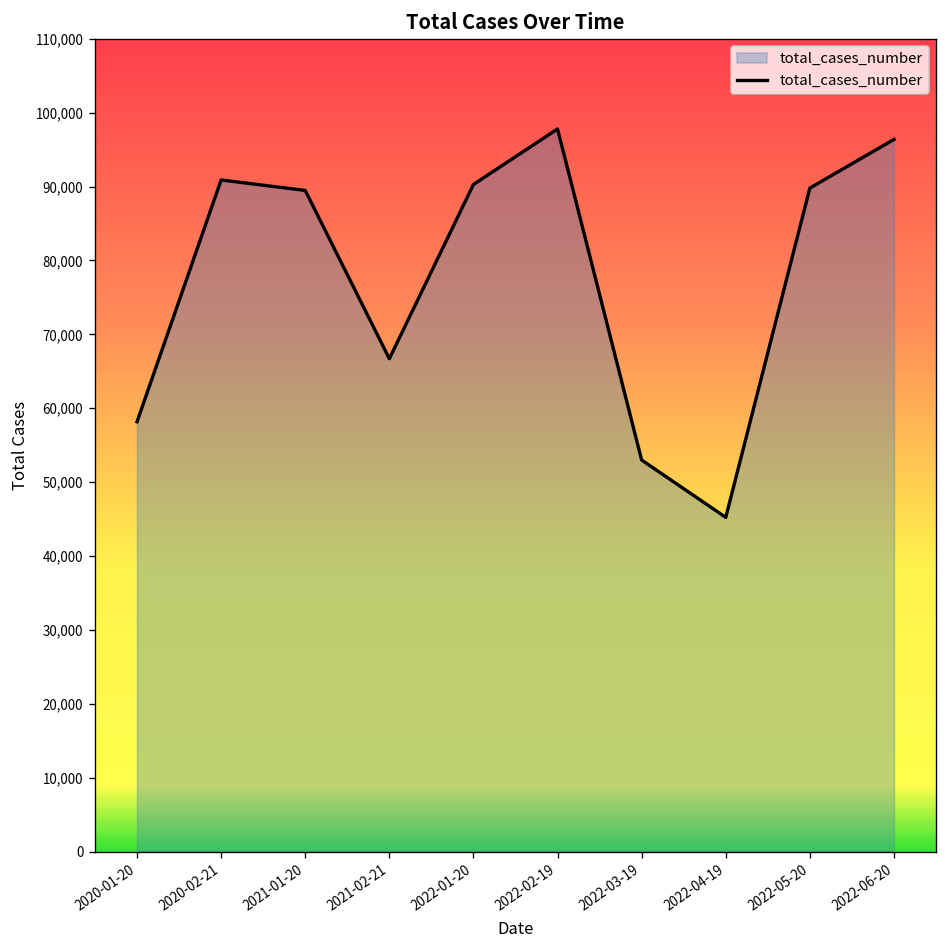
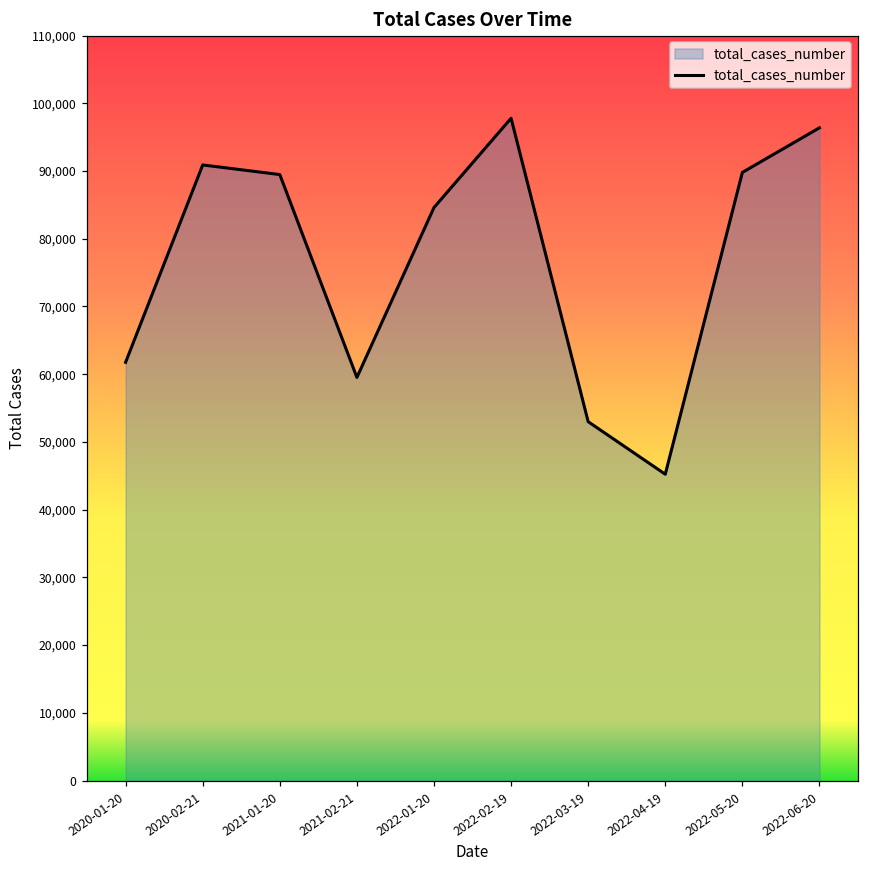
  {
-   "2020-01-20": "58,000",
+   "2020-01-20": "62,000",
    "2020-02-21": "91,000",
    "2021-01-20": "89,000",
-   "2021-02-21": "67,000",
-   "2022-01-20": "90,000",
+   "2021-02-21": "60,000",
+   "2022-01-20": "85,000",
    "2022-02-19": "98,000",
    "2022-03-19": "53,000",
    "2022-04-19": "45,000",
    "2022-05-20": "90,000",
    "2022-06-20": "96,000"
  }
